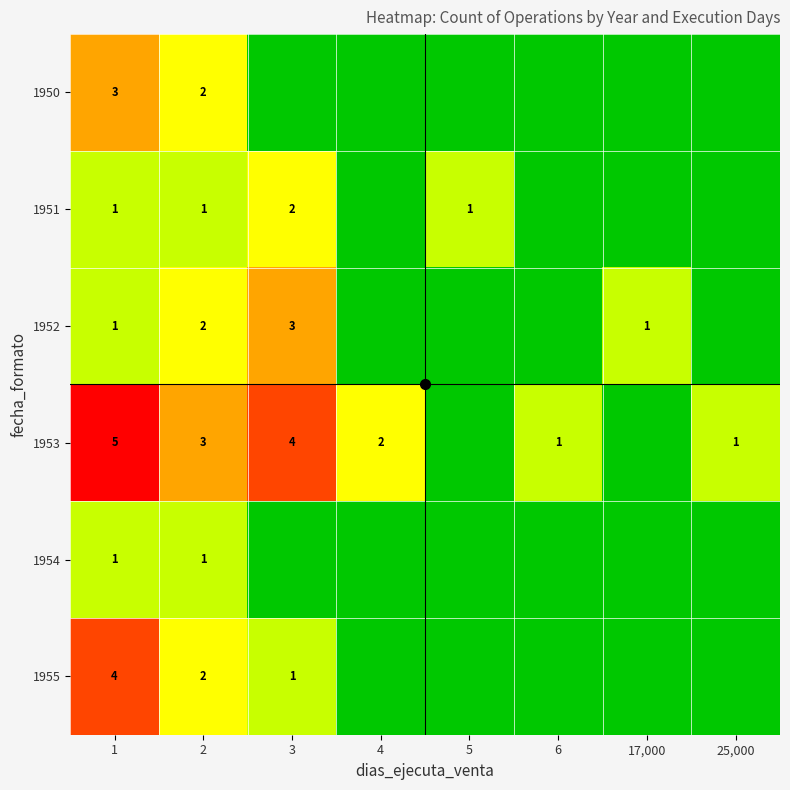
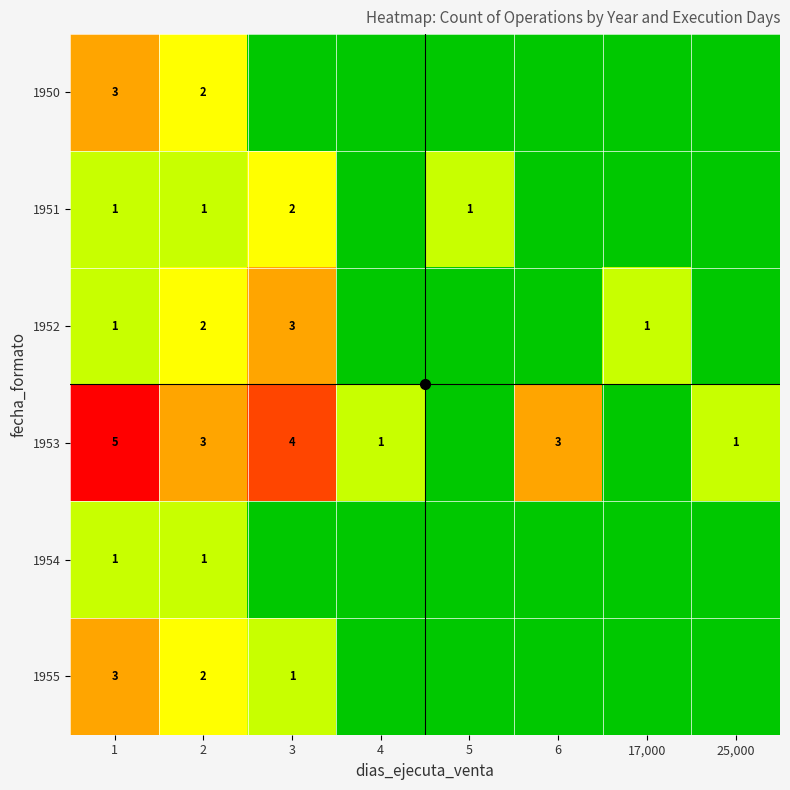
  {
    "1950": {
      "1": 3,
      "2": 2
    },
    "1951": {
      "1": 1,
      "2": 1,
      "3": 2,
      "5": 1
    },
    "1952": {
      "1": 1,
      "2": 2,
      "3": 3,
      "17,000": 1
    },
    "1953": {
      "1": 5,
      "2": 3,
      "3": 4,
-     "4": 2,
-     "6": 1,
+     "4": 1,
+     "6": 3,
      "25,000": 1
    },
    "1954": {
      "1": 1,
      "2": 1
    },
    "1955": {
-     "1": 4,
+     "1": 3,
      "2": 2,
      "3": 1
    }
  }
